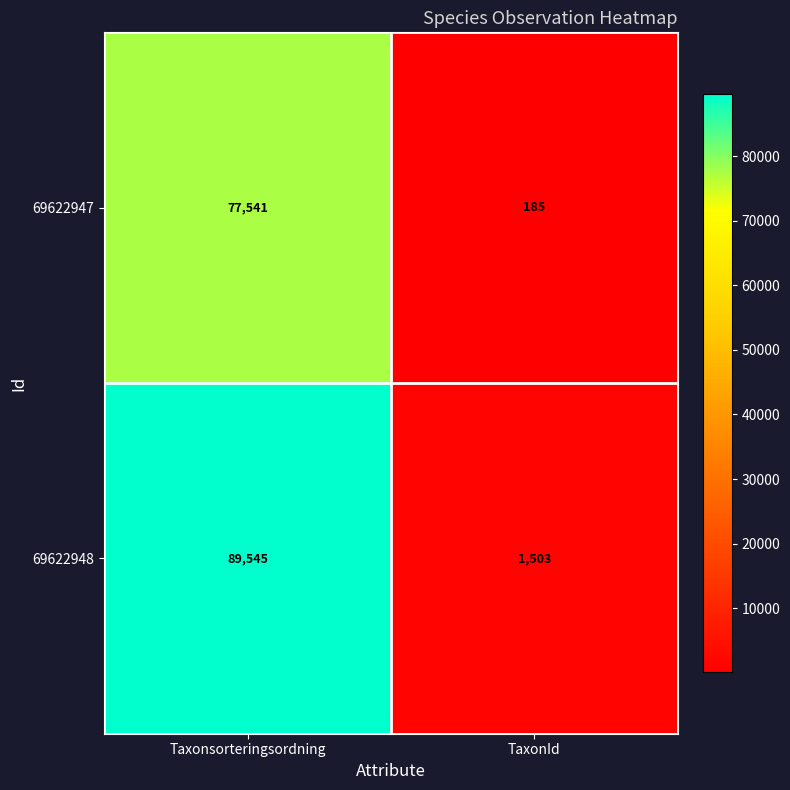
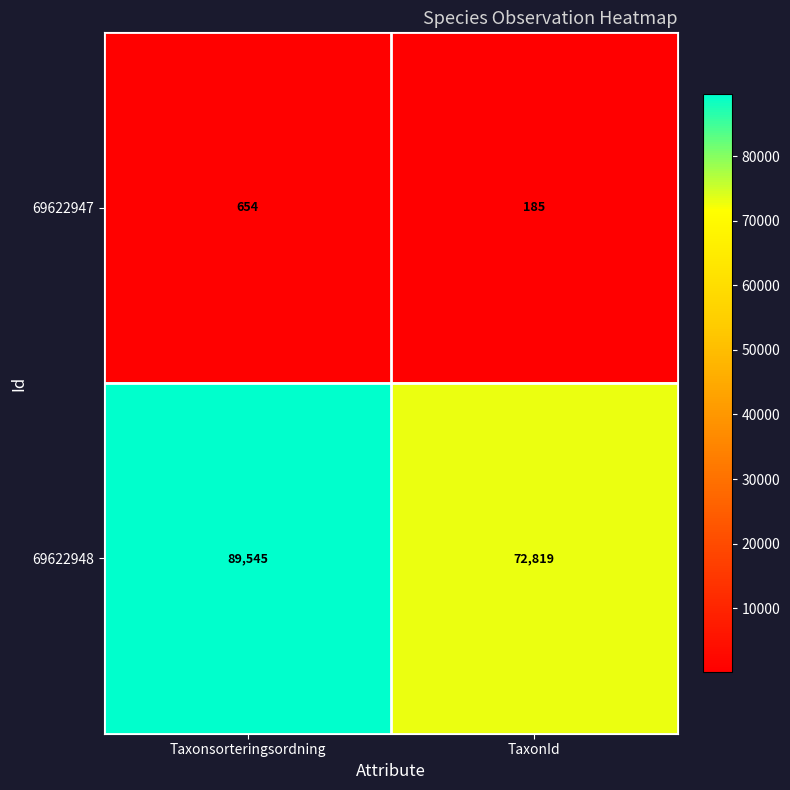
  {
    "69622947": {
-     "Taxonsorteringsordning": "77,541",
+     "Taxonsorteringsordning": "654",
      "TaxonId": "185"
    },
    "69622948": {
      "Taxonsorteringsordning": "89,545",
-     "TaxonId": "1,503"
+     "TaxonId": "72,819"
    }
  }
